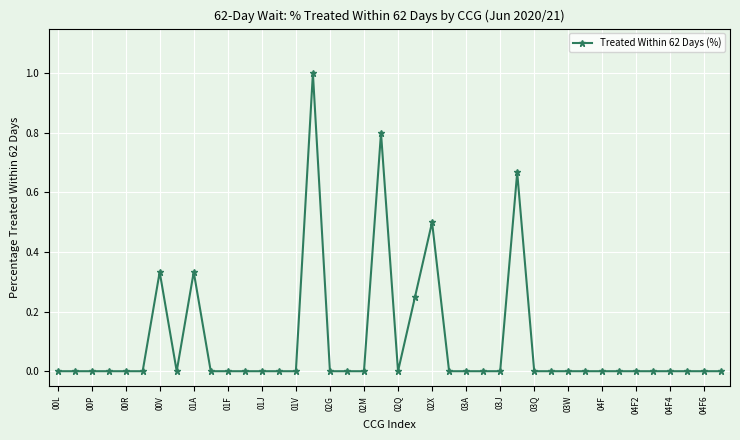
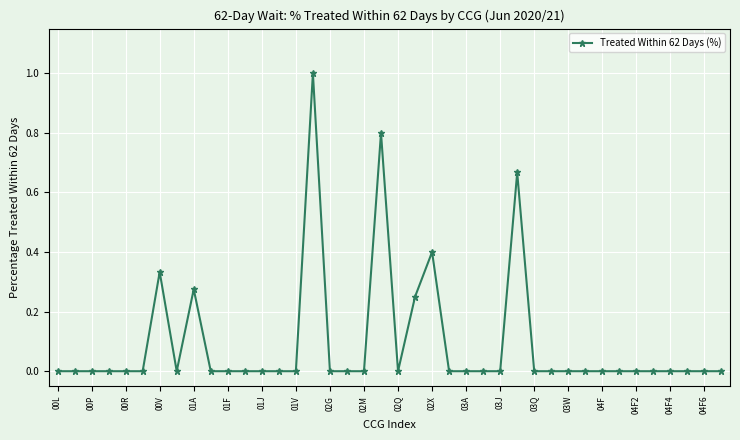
  {
    "00L": 0.00,
    "00P": 0.00,
    "00R": 0.00,
    "00V": 0.33,
-   "01A": 0.33,
+   "01A": 0.28,
    "01F": 0.00,
    "01J": 0.00,
    "01V": 0.00,
    "02G": 0.00,
    "02M": 0.00,
    "02Q": 0.00,
-   "02X": 0.5,
+   "02X": 0.4,
    "03A": 0.00,
    "03J": 0.00,
    "03Q": 0.00,
    "03W": 0.00,
    "04F2": 0.00,
    "04F4": 0.00,
    "04F6": 0.00
  }
